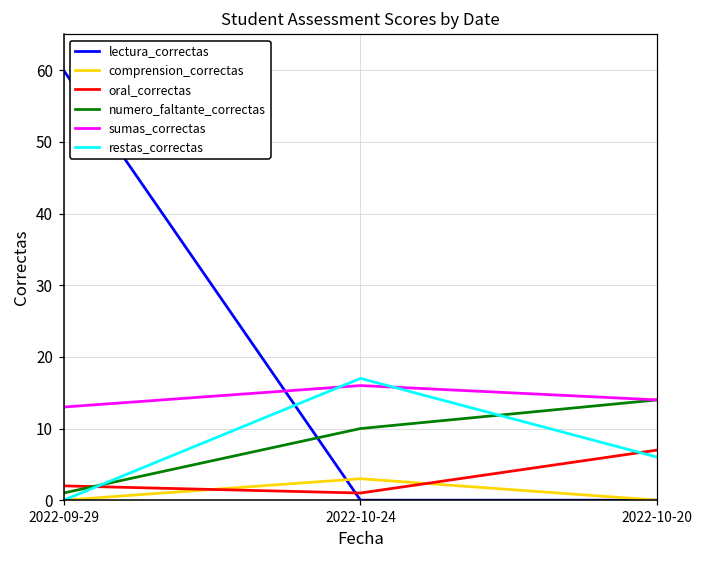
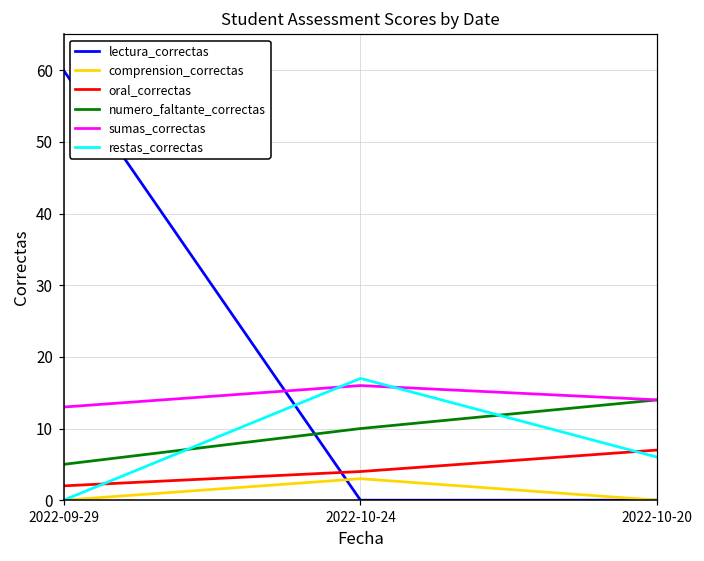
  {
    "lectura_correctas": {
      "2022-09-29": 60,
      "2022-10-24": 0
    },
    "comprension_correctas": {
      "2022-10-24": 3
    },
    "oral_correctas": {
      "2022-09-29": 2,
-     "2022-10-24": 1,
+     "2022-10-24": 4,
      "2022-10-20": 7
    },
    "numero_faltante_correctas": {
-     "2022-09-29": 1,
+     "2022-09-29": 5,
      "2022-10-24": 10
    },
    "sumas_correctas": {
      "2022-09-29": 13,
      "2022-10-24": 16
    },
    "restas_correctas": {
      "2022-10-24": 17,
      "2022-10-20": 6
    }
  }
